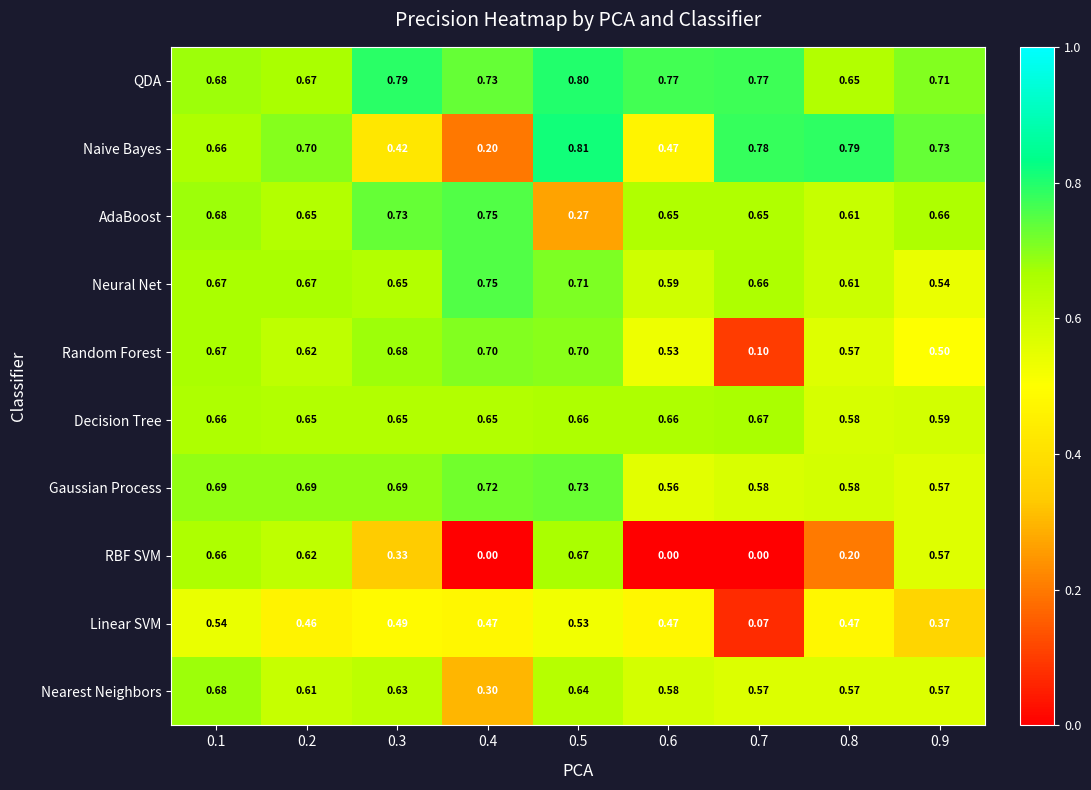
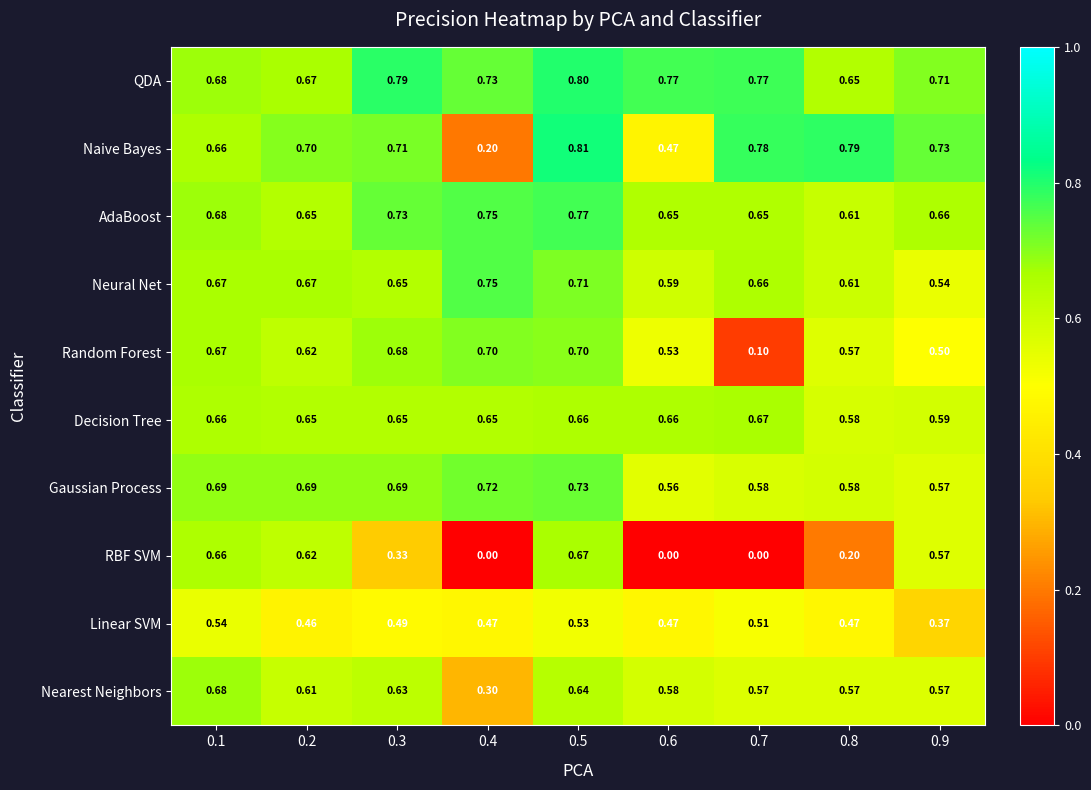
  {
    "QDA": {
      "0.1": 0.68,
      "0.2": 0.67,
      "0.3": 0.79,
      "0.4": 0.73,
      "0.5": 0.80,
      "0.6": 0.77,
      "0.7": 0.77,
      "0.8": 0.65,
      "0.9": 0.71
    },
    "Naive Bayes": {
      "0.1": 0.66,
      "0.2": 0.70,
-     "0.3": 0.42,
+     "0.3": 0.71,
      "0.4": 0.20,
      "0.5": 0.81,
      "0.6": 0.47,
      "0.7": 0.78,
      "0.8": 0.79,
      "0.9": 0.73
    },
    "AdaBoost": {
      "0.1": 0.68,
      "0.2": 0.65,
      "0.3": 0.73,
      "0.4": 0.75,
-     "0.5": 0.27,
+     "0.5": 0.77,
      "0.6": 0.65,
      "0.7": 0.65,
      "0.8": 0.61,
      "0.9": 0.66
    },
    "Neural Net": {
      "0.1": 0.67,
      "0.2": 0.67,
      "0.3": 0.65,
      "0.4": 0.75,
      "0.5": 0.71,
      "0.6": 0.59,
      "0.7": 0.66,
      "0.8": 0.61,
      "0.9": 0.54
    },
    "Random Forest": {
      "0.1": 0.67,
      "0.2": 0.62,
      "0.3": 0.68,
      "0.4": 0.70,
      "0.5": 0.70,
      "0.6": 0.53,
      "0.7": 0.10,
      "0.8": 0.57,
      "0.9": 0.50
    },
    "Decision Tree": {
      "0.1": 0.66,
      "0.2": 0.65,
      "0.3": 0.65,
      "0.4": 0.65,
      "0.5": 0.66,
      "0.6": 0.66,
      "0.7": 0.67,
      "0.8": 0.58,
      "0.9": 0.59
    },
    "Gaussian Process": {
      "0.1": 0.69,
      "0.2": 0.69,
      "0.3": 0.69,
      "0.4": 0.72,
      "0.5": 0.73,
      "0.6": 0.56,
      "0.7": 0.58,
      "0.8": 0.58,
      "0.9": 0.57
    },
    "RBF SVM": {
      "0.1": 0.66,
      "0.2": 0.62,
      "0.3": 0.33,
      "0.4": 0.00,
      "0.5": 0.67,
      "0.6": 0.00,
      "0.7": 0.00,
      "0.8": 0.20,
      "0.9": 0.57
    },
    "Linear SVM": {
      "0.1": 0.54,
      "0.2": 0.46,
      "0.3": 0.49,
      "0.4": 0.47,
      "0.5": 0.53,
      "0.6": 0.47,
-     "0.7": 0.07,
+     "0.7": 0.51,
      "0.8": 0.47,
      "0.9": 0.37
    },
    "Nearest Neighbors": {
      "0.1": 0.68,
      "0.2": 0.61,
      "0.3": 0.63,
      "0.4": 0.30,
      "0.5": 0.64,
      "0.6": 0.58,
      "0.7": 0.57,
      "0.8": 0.57,
      "0.9": 0.57
    }
  }
